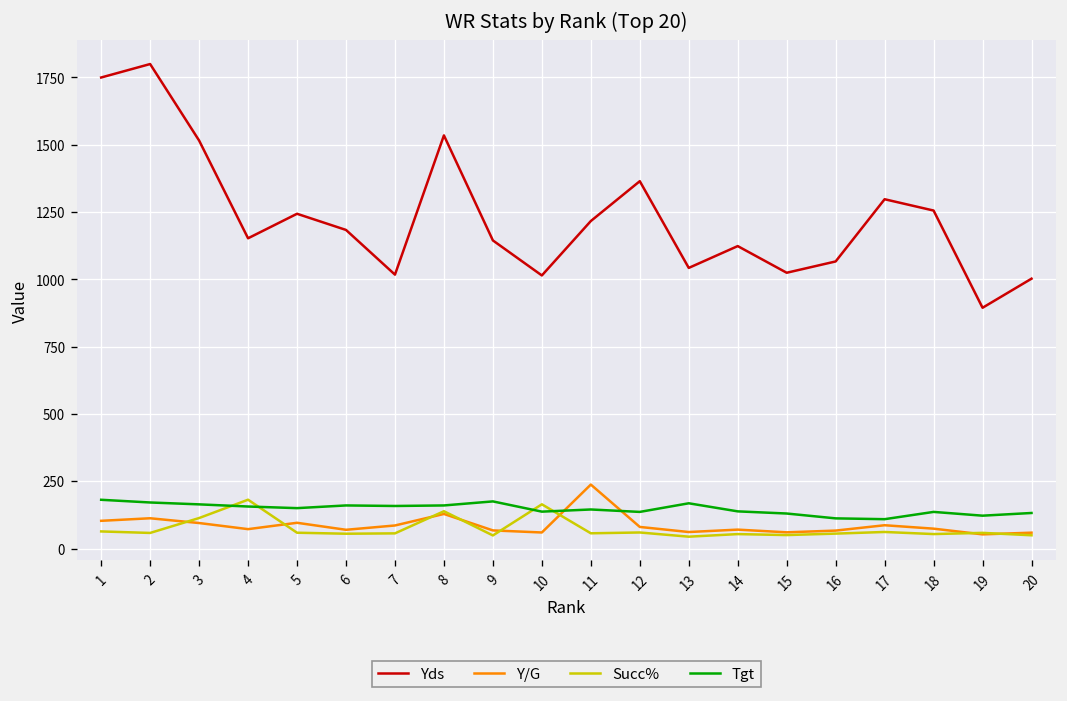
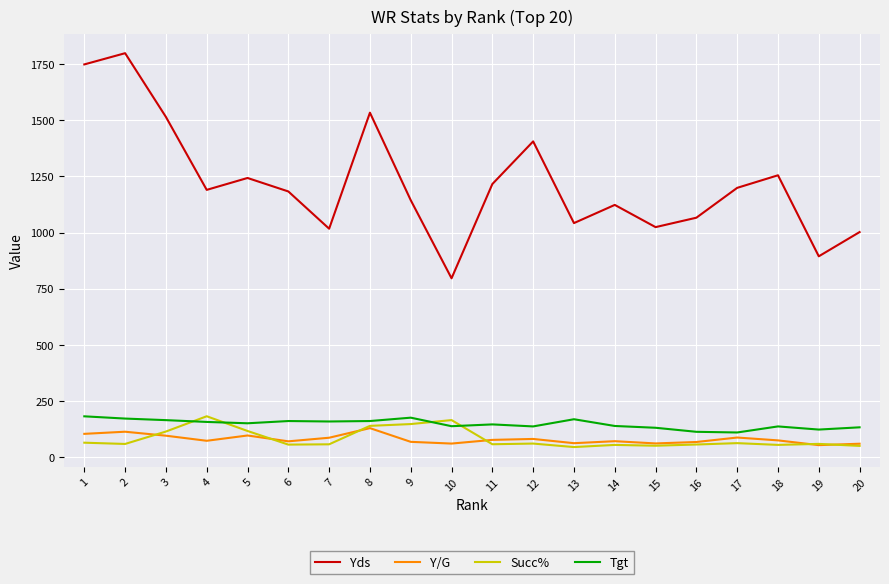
  {
    "Yds": {
      "1": 1750,
      "2": 1800,
      "3": 1520,
-     "4": 1150,
+     "4": 1190,
      "5": 1240,
      "6": 1180,
      "7": 1020,
      "8": 1530,
      "9": 1140,
-     "10": 1010,
+     "10": 800,
      "11": 1220,
-     "12": 1360,
+     "12": 1410,
      "13": 1040,
      "14": 1120,
      "15": 1020,
      "16": 1070,
-     "17": 1300,
+     "17": 1200,
      "18": 1260,
      "19": 890,
      "20": 1000
    },
    "Y/G": {
      "1": 100,
      "2": 110,
      "3": 90,
      "4": 70,
      "5": 100,
      "6": 70,
      "7": 90,
      "9": 70,
      "10": 60,
-     "11": 240,
+     "11": 80,
      "12": 80,
      "13": 60,
      "14": 70,
      "17": 90,
      "18": 70
    },
    "Succ%": {
      "1": 60,
      "2": 60,
      "3": 110,
      "4": 180,
-     "5": 60,
+     "5": 120,
      "6": 60,
      "7": 60,
-     "9": 50,
+     "9": 150,
      "10": 160,
      "11": 60,
      "12": 60,
      "13": 40,
      "14": 50,
      "17": 60,
      "18": 50
    },
    "Tgt": {
      "1": 180,
      "2": 170,
      "3": 160,
      "4": 160,
      "5": 150,
      "6": 160,
      "7": 160,
      "8": 160,
      "9": 180,
      "10": 140,
      "11": 150,
      "12": 140,
      "13": 170,
      "14": 140,
      "15": 130,
      "16": 110,
      "17": 110,
      "18": 140,
      "19": 120,
      "20": 130
    }
  }
